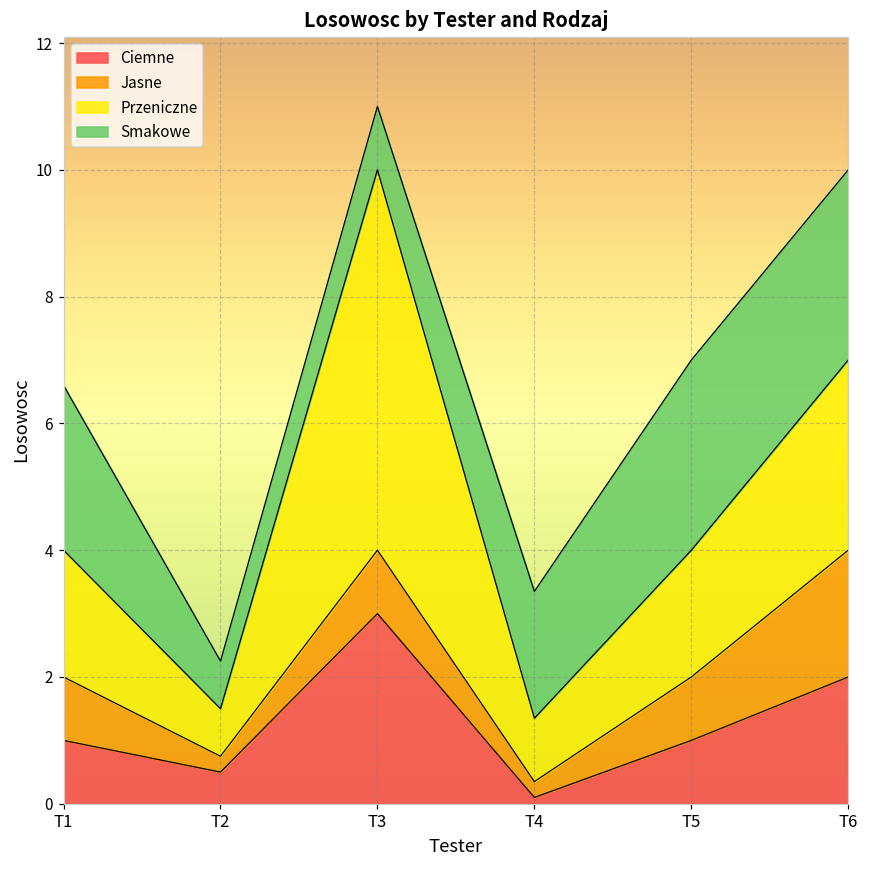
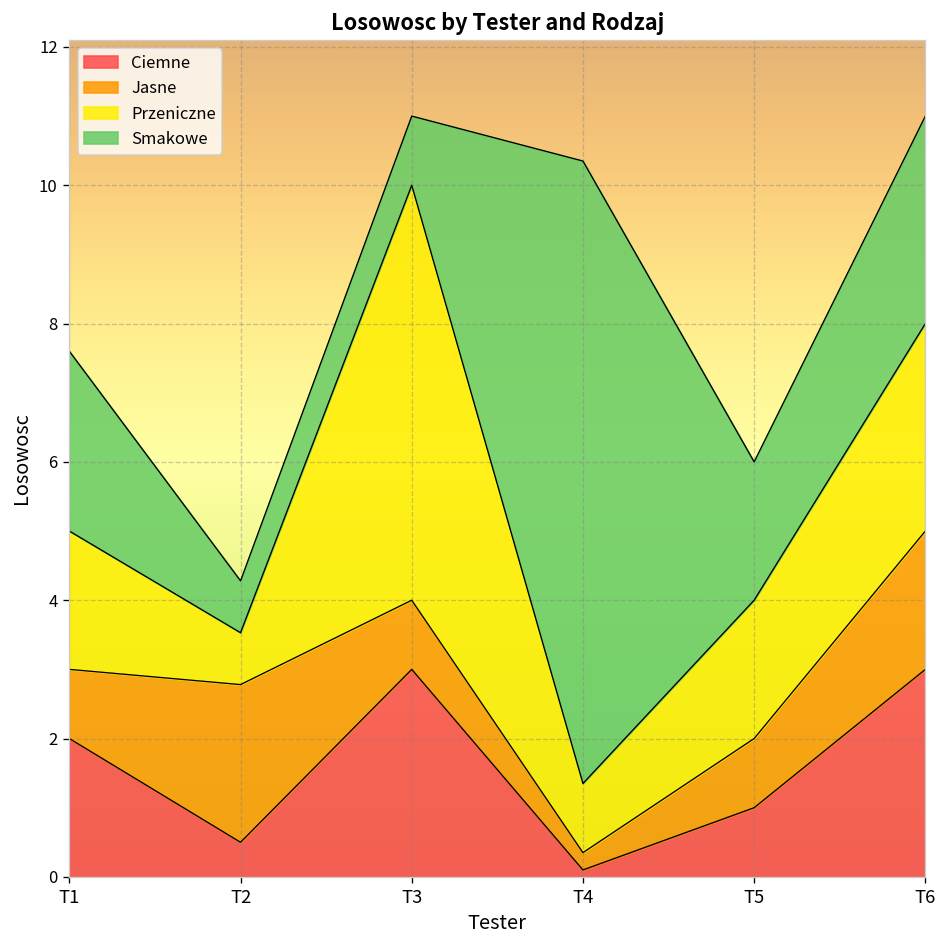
  {
    "Ciemne": {
-     "T1": 1,
+     "T1": 2,
      "T2": 0.5,
      "T3": 3,
      "T4": 0.1,
      "T5": 1,
-     "T6": 2
+     "T6": 3
    },
    "Jasne": {
      "T1": 1.0,
-     "T2": 0.3,
+     "T2": 2.3,
      "T3": 1.0,
      "T4": 0.2,
      "T5": 1.0,
      "T6": 2.0
    },
    "Przeniczne": {
      "T1": 2.0,
      "T2": 0.8,
      "T3": 6.0,
      "T4": 1.0,
      "T5": 2.0,
      "T6": 3.0
    },
    "Smakowe": {
      "T1": 2.6,
      "T2": 0.8,
      "T3": 1,
-     "T4": 2,
-     "T5": 3,
+     "T4": 9,
+     "T5": 2,
      "T6": 3
    }
  }
